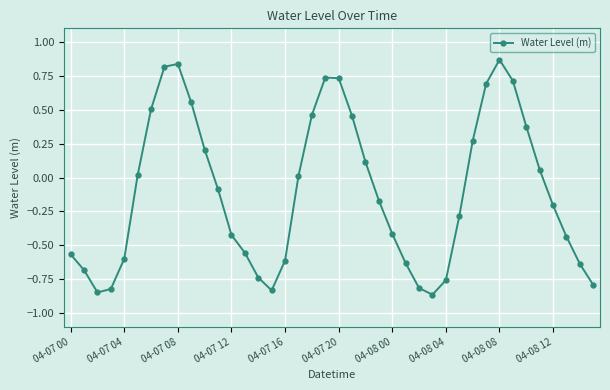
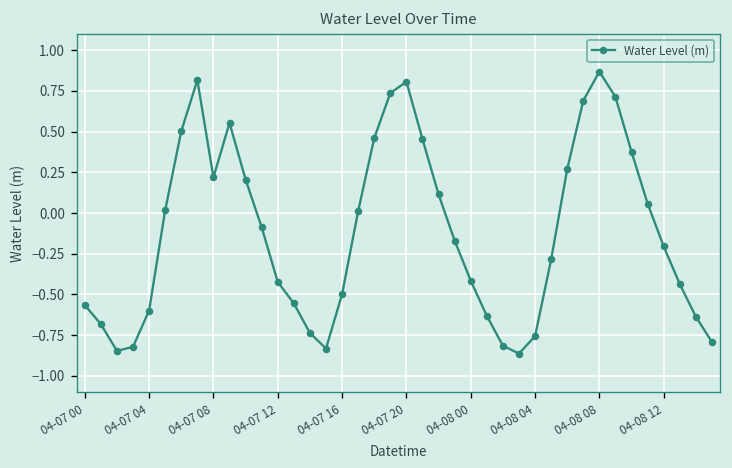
  {
    "04-07 00": -0.57,
    "04-07 04": -0.60,
-   "04-07 08": 0.84,
+   "04-07 08": 0.22,
    "04-07 12": -0.42,
-   "04-07 16": -0.61,
-   "04-07 20": 0.73,
+   "04-07 16": -0.50,
+   "04-07 20": 0.81,
    "04-08 00": -0.42,
    "04-08 04": -0.76,
    "04-08 08": 0.87,
    "04-08 12": -0.21
  }
